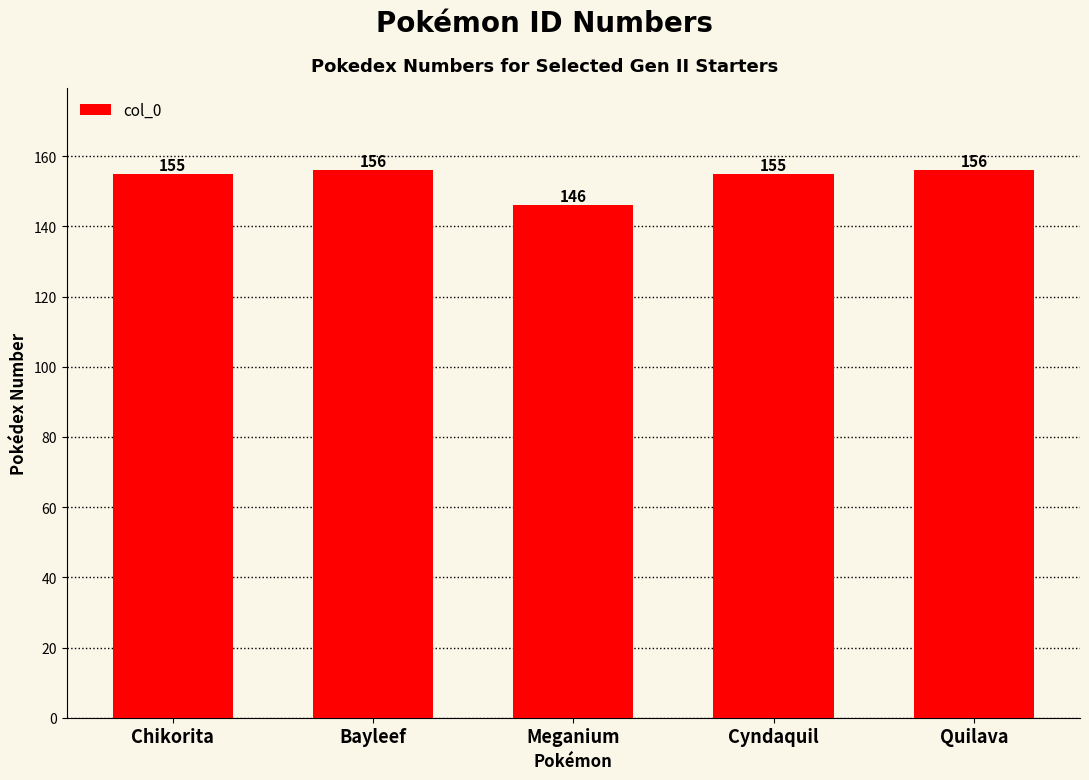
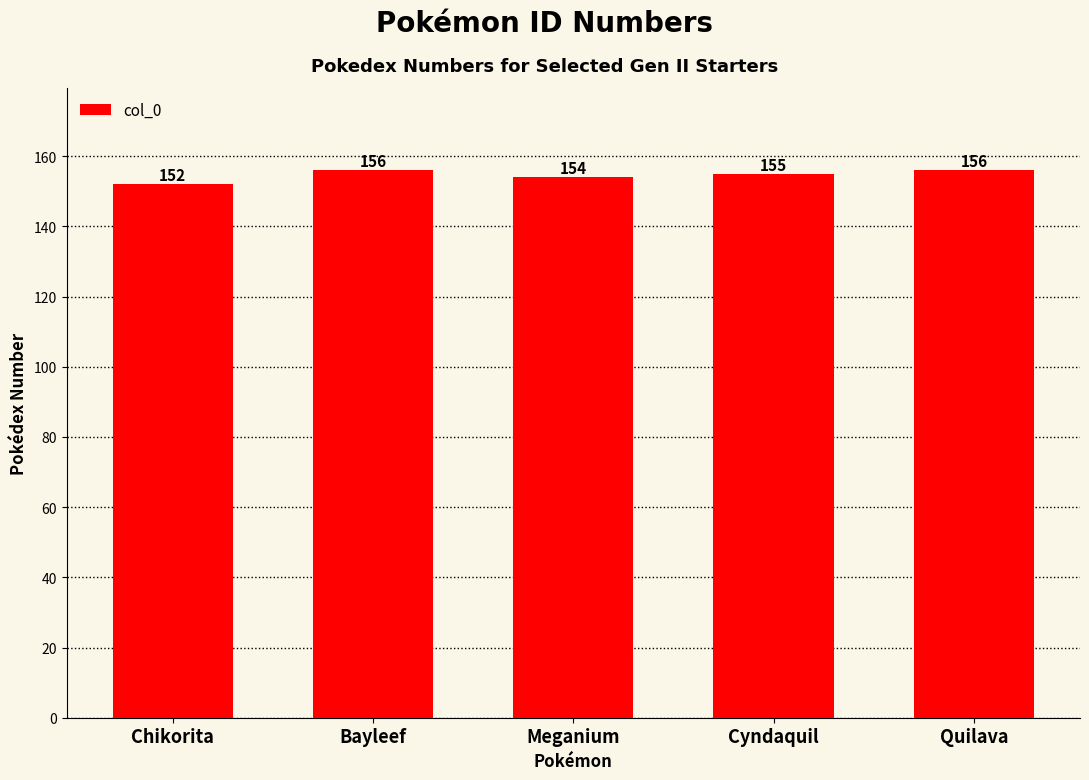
  {
-   "Chikorita": 155,
+   "Chikorita": 152,
    "Bayleef": 156,
-   "Meganium": 146,
+   "Meganium": 154,
    "Cyndaquil": 155,
    "Quilava": 156
  }
